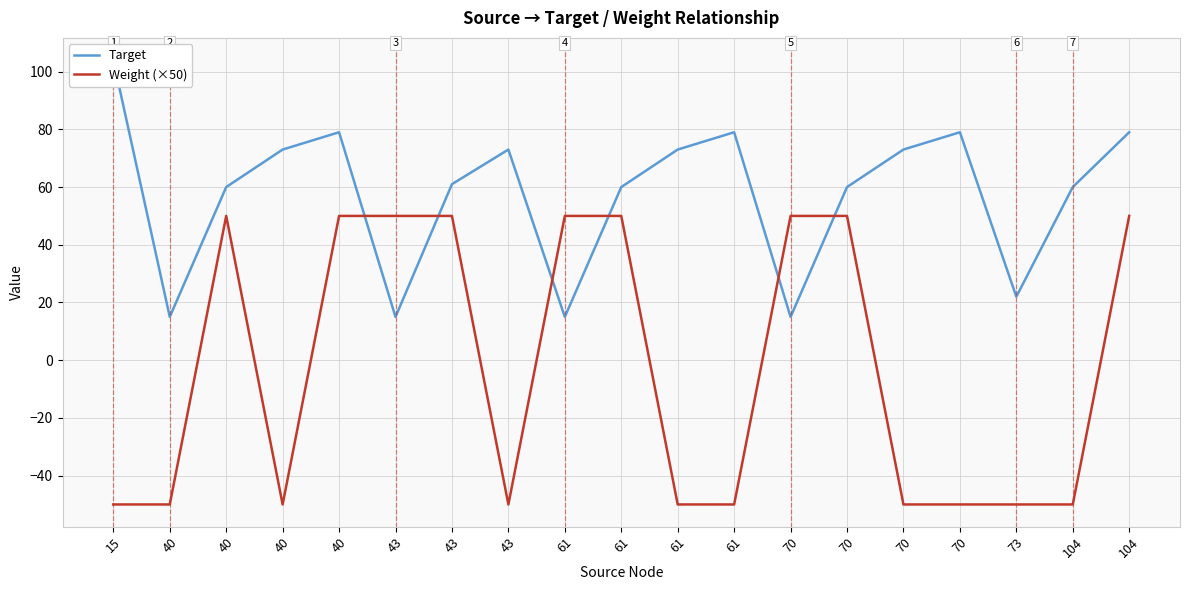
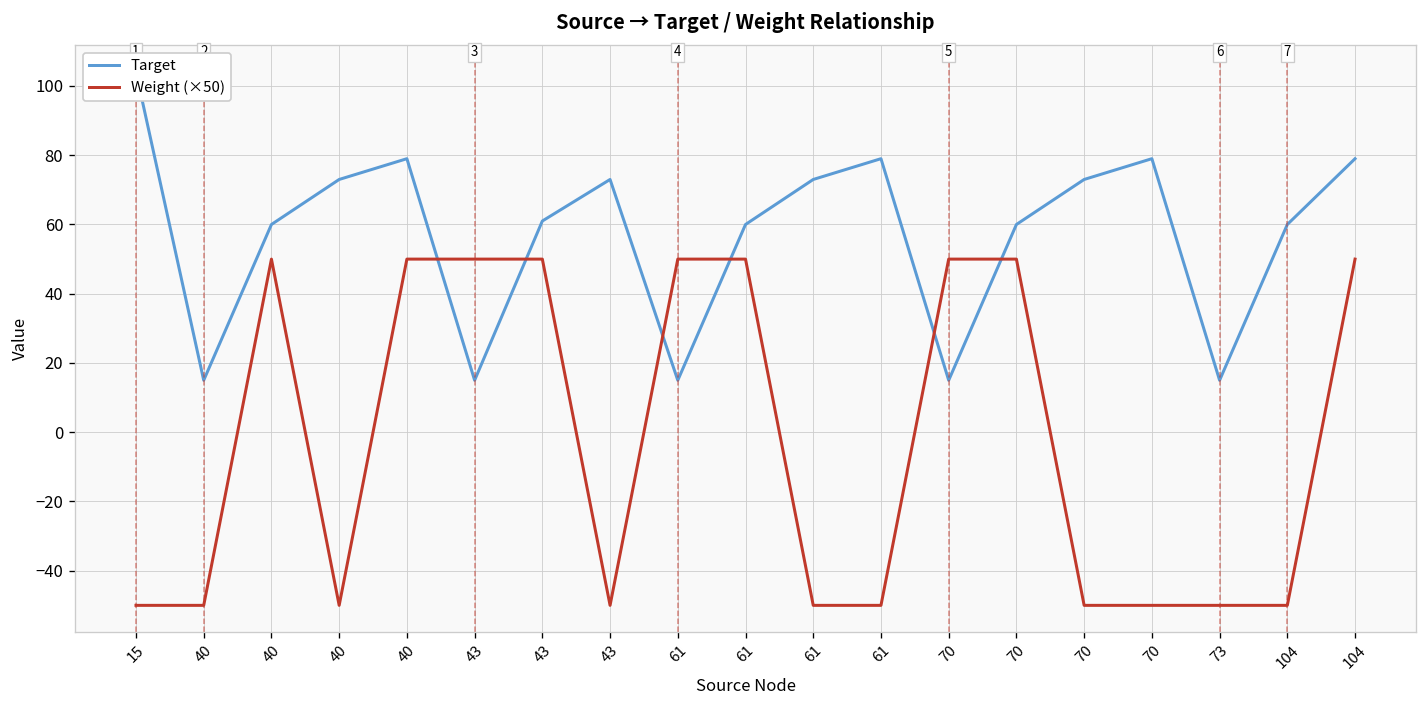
  {
    "Target": {
-     "73": 22
+     "73": 15
    },
    "Weight (×50)": {
      "15": -50,
      "73": -50
    }
  }
